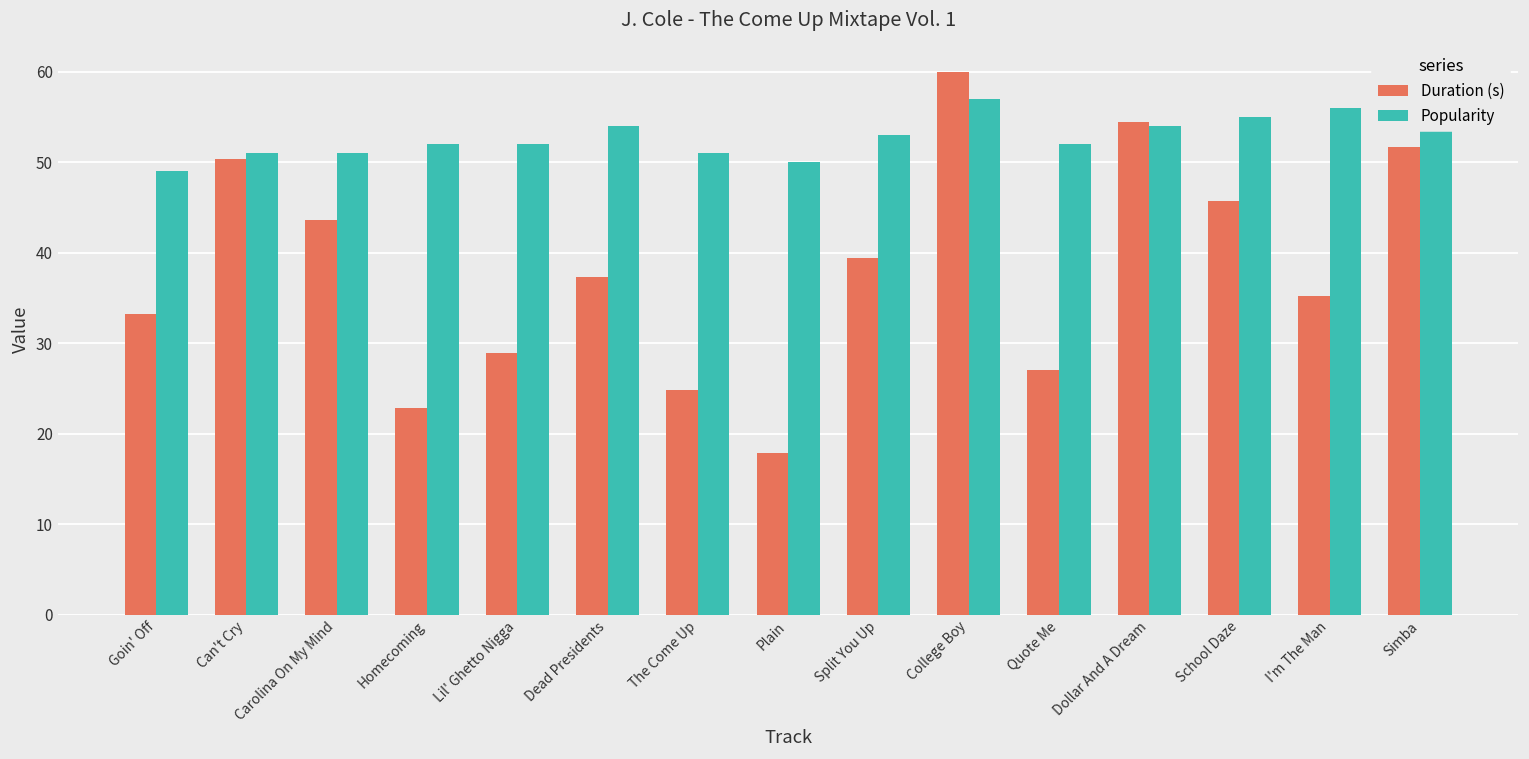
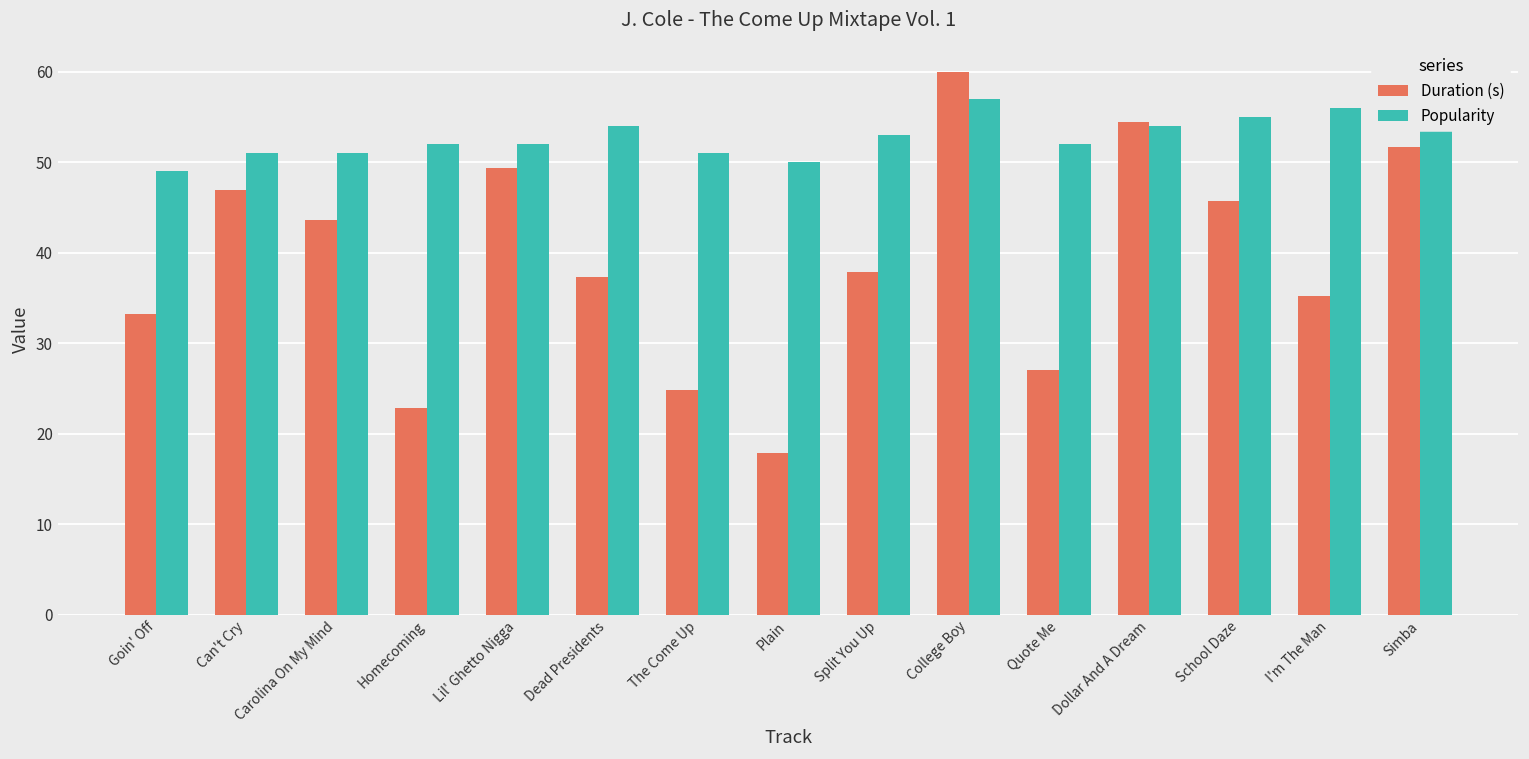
  {
    "Duration (s)": {
      "Goin' Off": 33,
-     "Can't Cry": 50,
+     "Can't Cry": 47,
      "Carolina On My Mind": 44,
      "Homecoming": 23,
-     "Lil' Ghetto Nigga": 29,
+     "Lil' Ghetto Nigga": 49,
      "Dead Presidents": 37,
      "The Come Up": 25,
      "Plain": 18,
-     "Split You Up": 39,
+     "Split You Up": 38,
      "College Boy": 60,
      "Quote Me": 27,
      "Dollar And A Dream": 55,
      "School Daze": 46,
      "I'm The Man": 35,
      "Simba": 52
    },
    "Popularity": {
      "Goin' Off": 49,
      "Can't Cry": 51,
      "Carolina On My Mind": 51,
      "Homecoming": 52,
      "Lil' Ghetto Nigga": 52,
      "Dead Presidents": 54,
      "The Come Up": 51,
      "Plain": 50,
      "Split You Up": 53,
      "College Boy": 57,
      "Quote Me": 52,
      "Dollar And A Dream": 54,
      "School Daze": 55,
      "I'm The Man": 56
    }
  }
